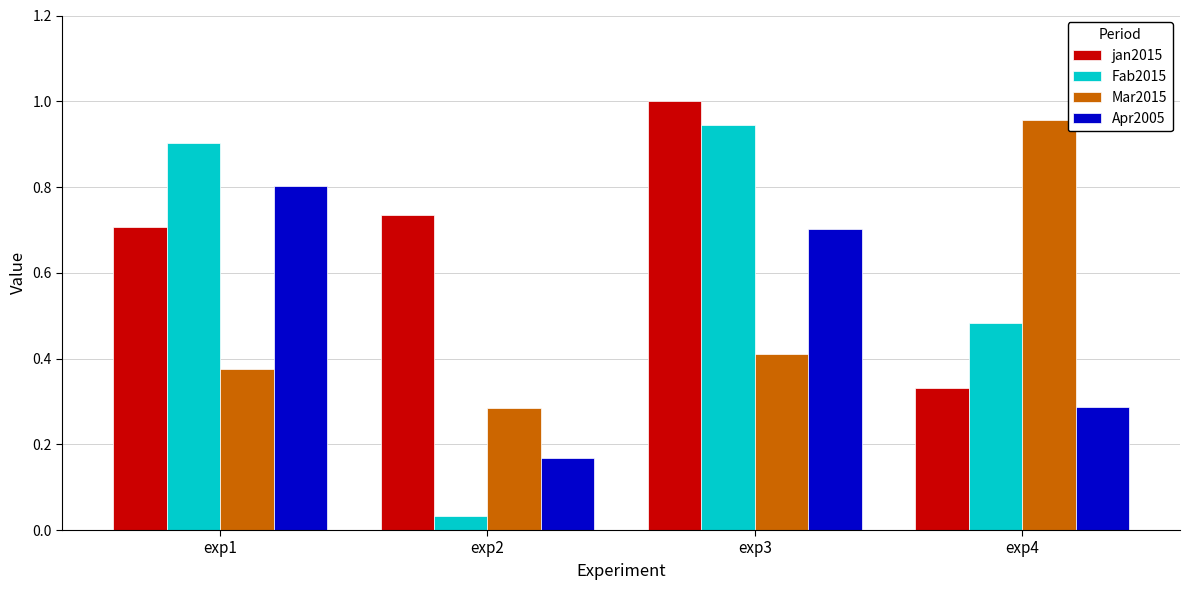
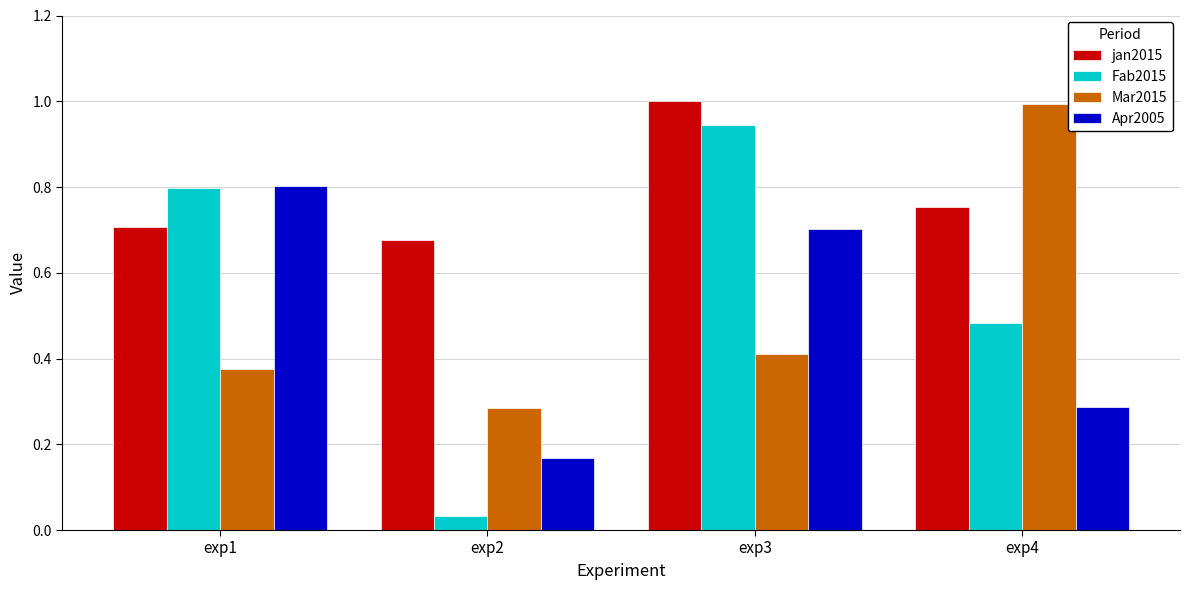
  {
    "jan2015": {
      "exp1": 0.71,
-     "exp2": 0.74,
+     "exp2": 0.68,
      "exp3": 1.00,
-     "exp4": 0.33
+     "exp4": 0.75
    },
    "Fab2015": {
-     "exp1": 0.90,
+     "exp1": 0.80,
      "exp2": 0.03,
      "exp3": 0.95,
      "exp4": 0.48
    },
    "Mar2015": {
      "exp1": 0.38,
      "exp2": 0.28,
      "exp3": 0.41,
-     "exp4": 0.96
+     "exp4": 0.99
    },
    "Apr2005": {
      "exp1": 0.80,
      "exp2": 0.17,
      "exp3": 0.70,
      "exp4": 0.29
    }
  }
